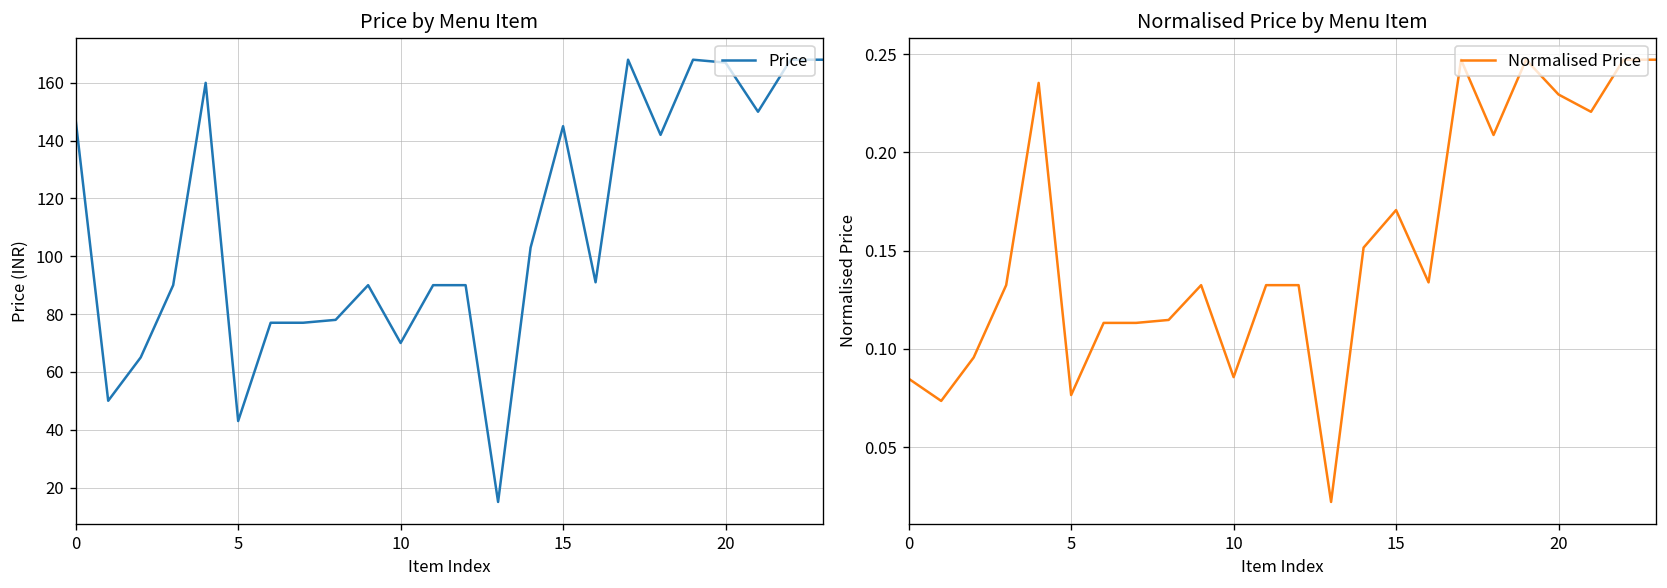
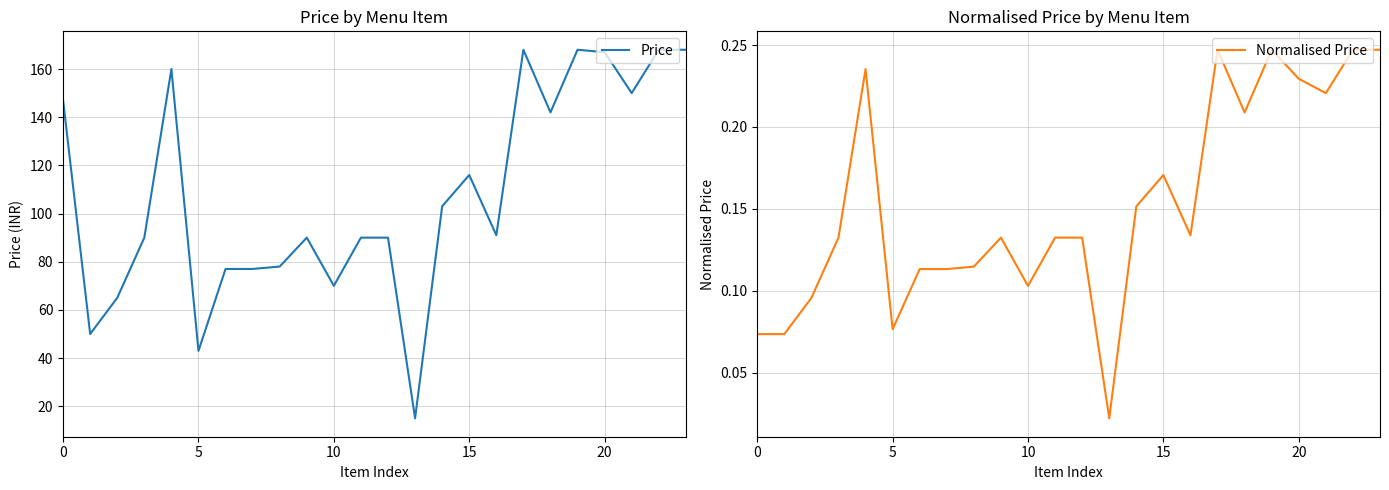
  {
    "Price by Menu Item": {
      "0": 147,
      "5": 43,
      "10": 70,
-     "15": 145
+     "15": 116
    },
    "Normalised Price by Menu Item": {
-     "0": 0.085,
+     "0": 0.074,
      "5": 0.077,
-     "10": 0.086,
+     "10": 0.103,
      "15": 0.171,
      "20": 0.229
    }
  }
